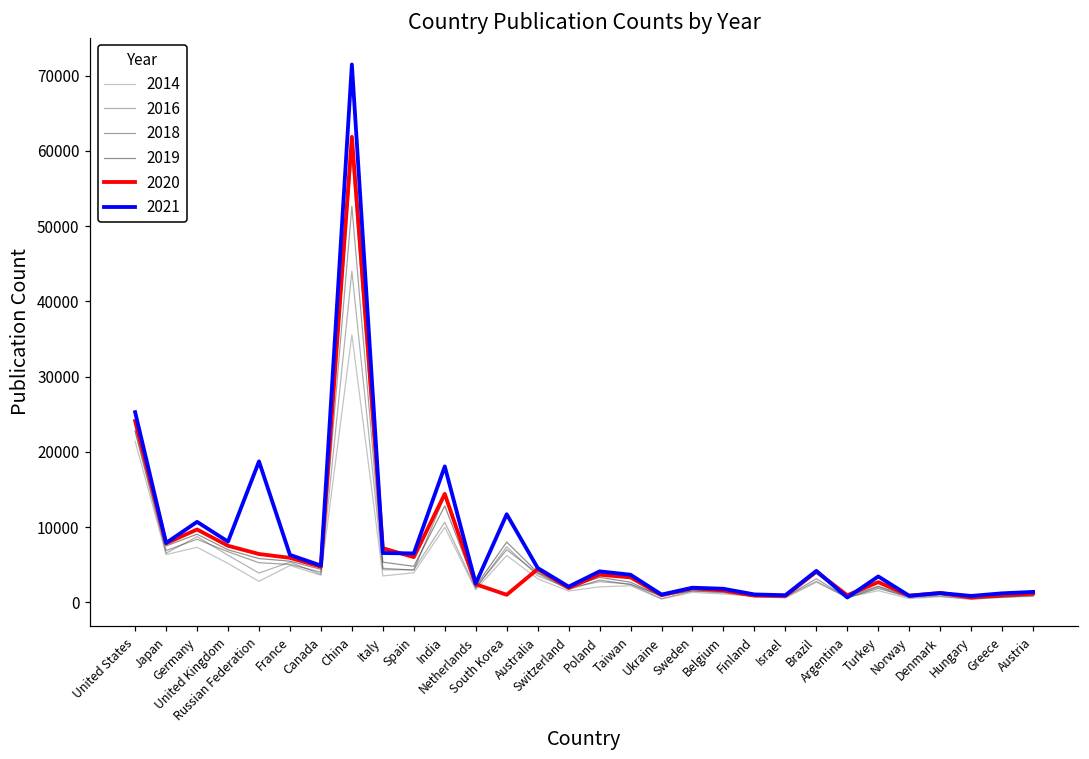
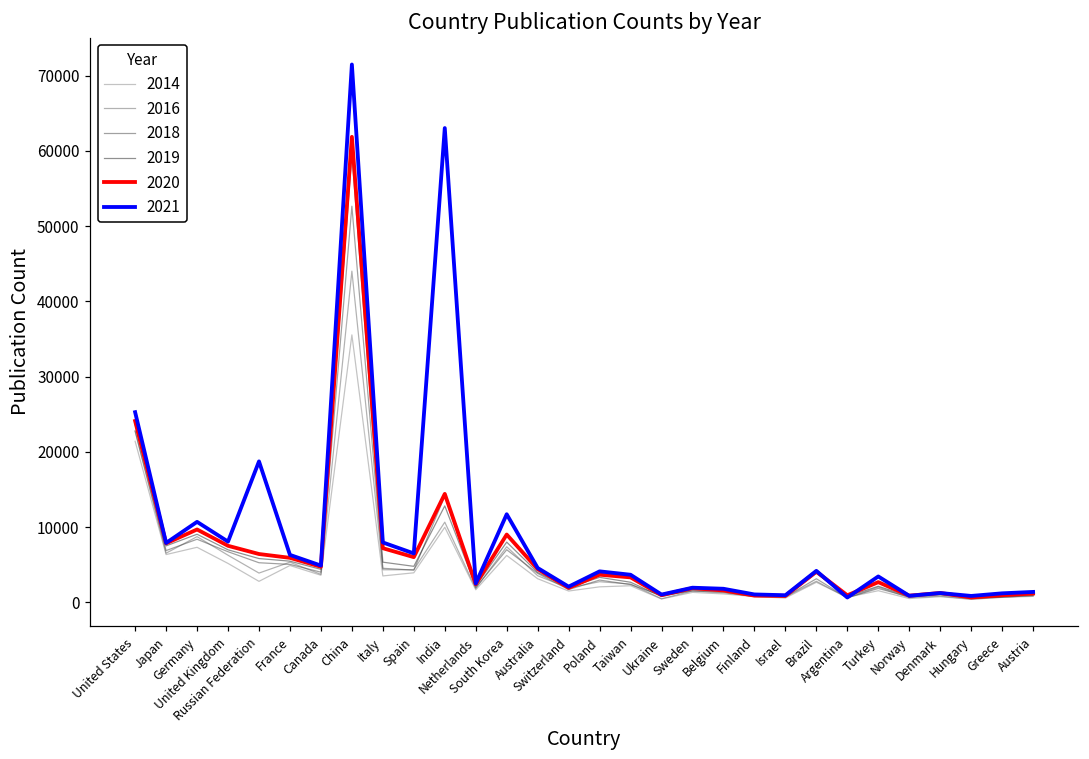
  {
    "2020": {
      "United States": 24000,
      "Germany": 10000,
      "United Kingdom": 8000,
      "Russian Federation": 6000,
      "France": 6000,
      "China": 62000,
      "Italy": 7000,
      "Spain": 6000,
-     "South Korea": 1000,
+     "South Korea": 9000,
      "Turkey": 3000
    },
    "2021": {
      "United States": 25000,
      "Germany": 11000,
      "United Kingdom": 8000,
      "Russian Federation": 19000,
      "France": 6000,
      "China": 71000,
-     "Italy": 7000,
+     "Italy": 8000,
      "Spain": 7000,
-     "India": 18000,
+     "India": 63000,
      "South Korea": 12000,
      "Poland": 4000,
      "Turkey": 3000
    }
  }
